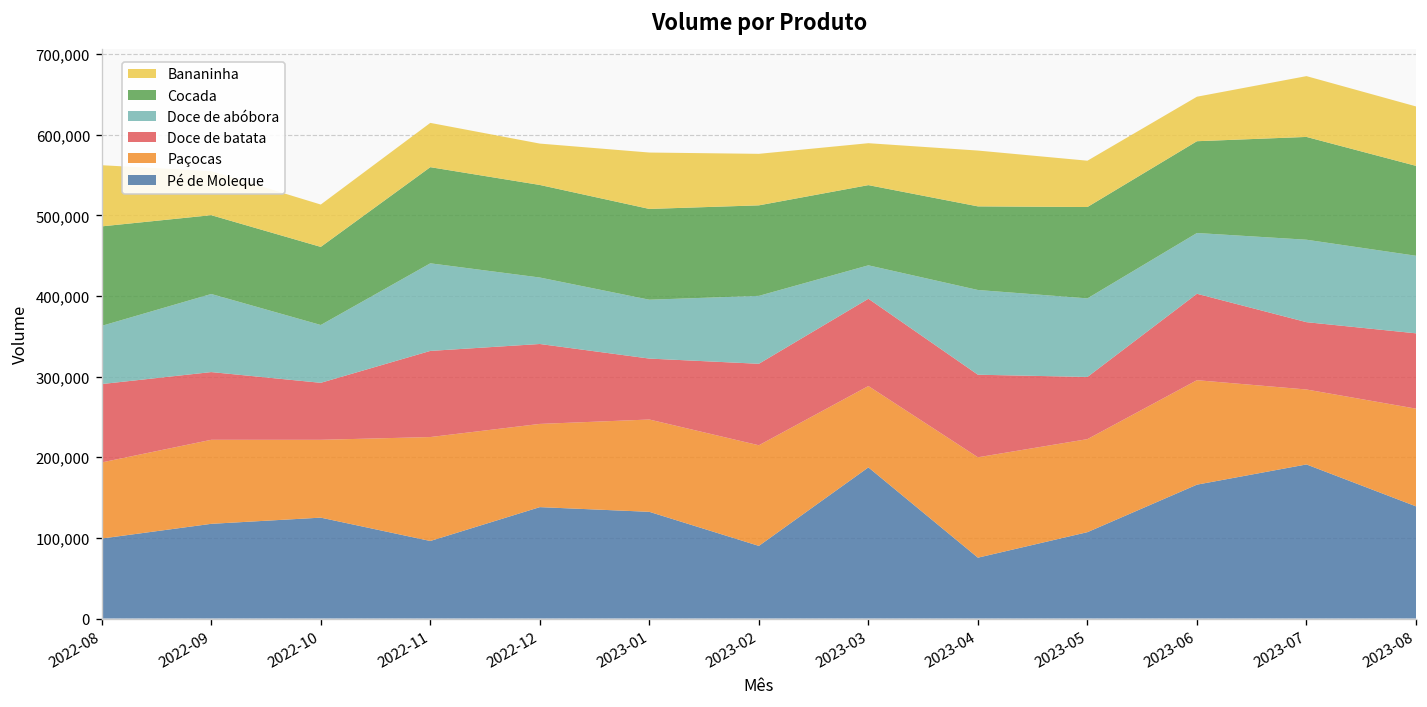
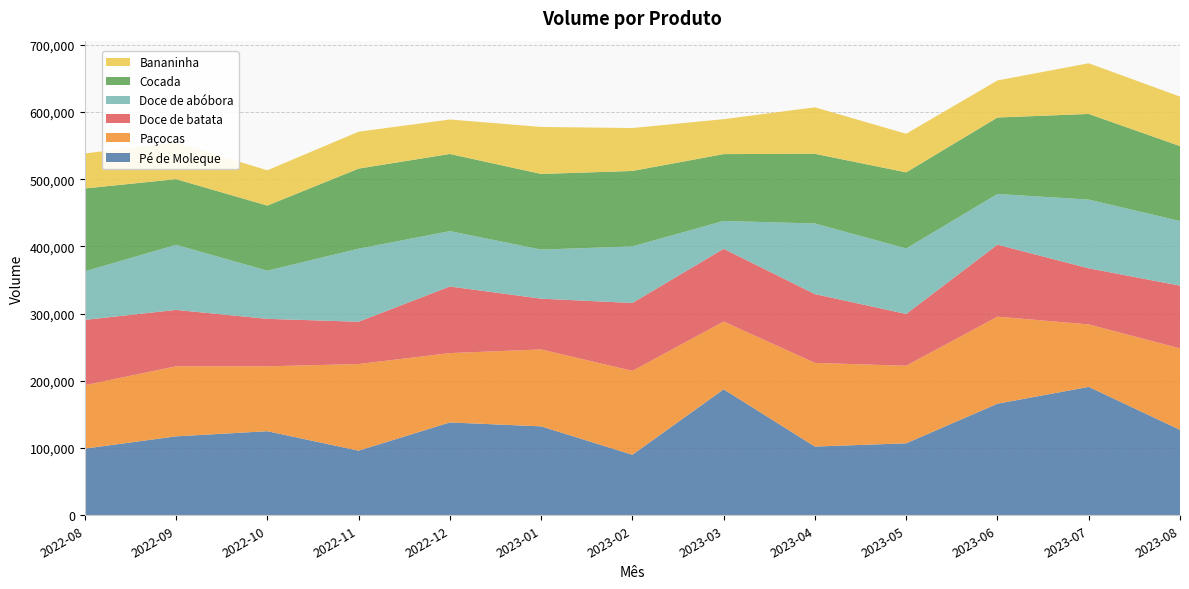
  {
    "Pé de Moleque": {
      "2022-08": "100,000",
      "2022-09": "120,000",
      "2022-10": "130,000",
      "2022-11": "100,000",
      "2022-12": "140,000",
      "2023-01": "130,000",
      "2023-02": "90,000",
      "2023-03": "190,000",
-     "2023-04": "80,000",
+     "2023-04": "100,000",
      "2023-05": "110,000",
      "2023-06": "170,000",
      "2023-07": "190,000",
-     "2023-08": "140,000"
+     "2023-08": "130,000"
    },
    "Paçocas": {
      "2022-08": "90,000",
      "2022-09": "100,000",
      "2022-10": "100,000",
      "2022-11": "130,000",
      "2022-12": "100,000",
      "2023-01": "110,000",
      "2023-02": "120,000",
      "2023-03": "100,000",
      "2023-04": "120,000",
      "2023-05": "120,000",
      "2023-06": "130,000",
      "2023-07": "90,000",
      "2023-08": "120,000"
    },
    "Doce de batata": {
      "2022-08": "100,000",
      "2022-09": "80,000",
      "2022-10": "70,000",
-     "2022-11": "110,000",
+     "2022-11": "60,000",
      "2022-12": "100,000",
      "2023-01": "80,000",
      "2023-02": "100,000",
      "2023-03": "110,000",
      "2023-04": "100,000",
      "2023-05": "80,000",
      "2023-06": "110,000",
      "2023-07": "80,000",
      "2023-08": "90,000"
    },
    "Doce de abóbora": {
      "2022-08": "70,000",
      "2022-09": "100,000",
      "2022-10": "70,000",
      "2022-11": "110,000",
      "2022-12": "80,000",
      "2023-01": "70,000",
      "2023-02": "80,000",
      "2023-03": "40,000",
      "2023-04": "110,000",
      "2023-05": "100,000",
      "2023-06": "80,000",
      "2023-07": "100,000",
      "2023-08": "100,000"
    },
    "Cocada": {
      "2022-08": "120,000",
      "2022-09": "100,000",
      "2022-10": "100,000",
      "2022-11": "120,000",
      "2022-12": "110,000",
      "2023-01": "110,000",
      "2023-02": "110,000",
      "2023-03": "100,000",
      "2023-04": "100,000",
      "2023-05": "110,000",
      "2023-06": "110,000",
      "2023-07": "130,000",
      "2023-08": "110,000"
    },
    "Bananinha": {
-     "2022-08": "80,000",
+     "2022-08": "50,000",
      "2022-10": "50,000",
      "2022-11": "50,000",
      "2022-12": "50,000",
      "2023-01": "70,000",
      "2023-02": "60,000",
      "2023-03": "50,000",
      "2023-04": "70,000",
      "2023-05": "60,000",
      "2023-06": "60,000",
      "2023-07": "80,000",
      "2023-08": "70,000"
    }
  }
